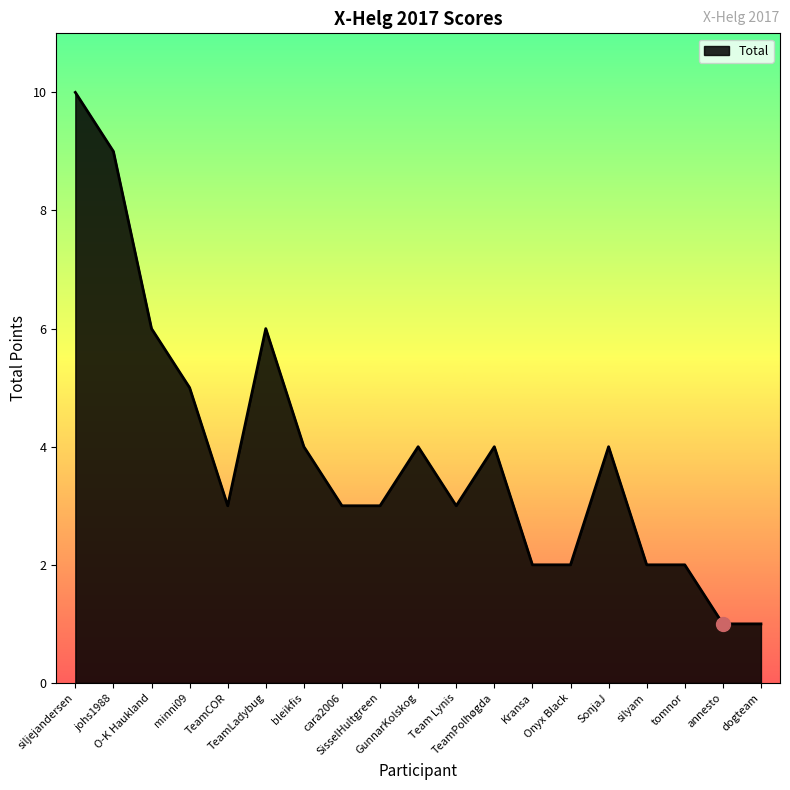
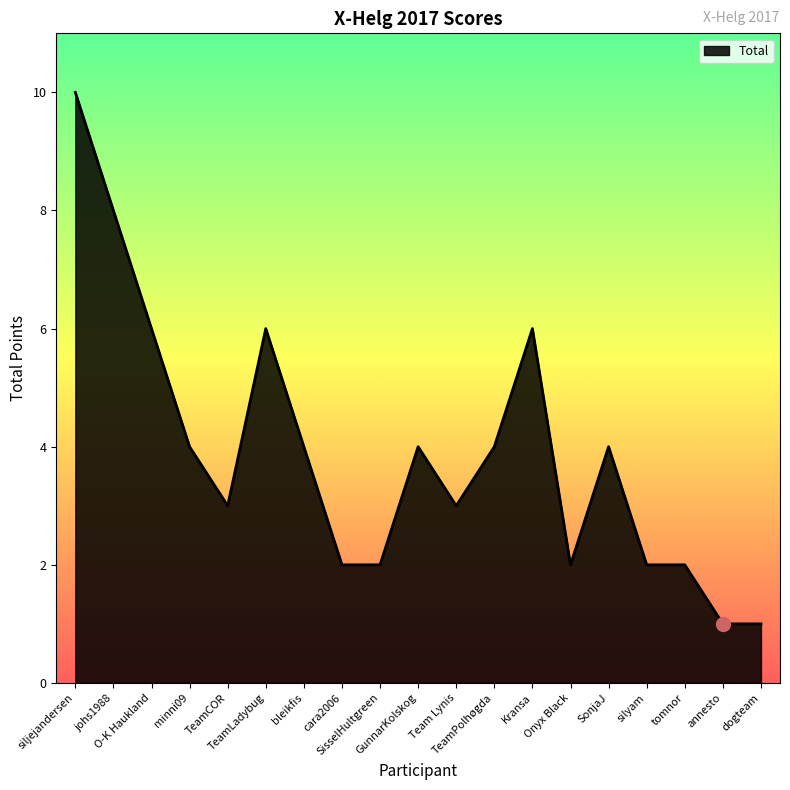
  {
    "Total": {
      "siljejandersen": 10,
-     "johs1988": 9,
+     "johs1988": 8,
      "O-K Haukland": 6,
-     "minni09": 5,
+     "minni09": 4,
      "TeamCOR": 3,
      "TeamLadybug": 6,
      "bleikfis": 4,
-     "cara2006": 3,
-     "SisselHultgreen": 3,
+     "cara2006": 2,
+     "SisselHultgreen": 2,
      "GunnarKolskog": 4,
      "Team Lynis": 3,
      "TeamPolhøgda": 4,
-     "Kransa": 2,
+     "Kransa": 6,
      "Onyx Black": 2,
      "SonjaJ": 4,
      "silyam": 2,
      "tomnor": 2,
      "dogteam": 1
    }
  }
